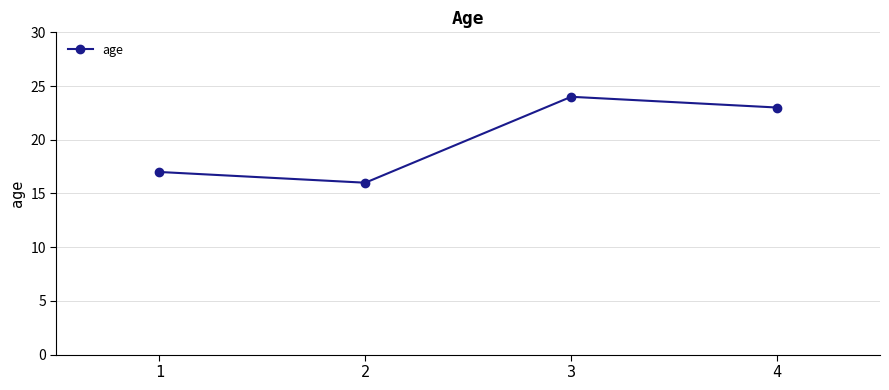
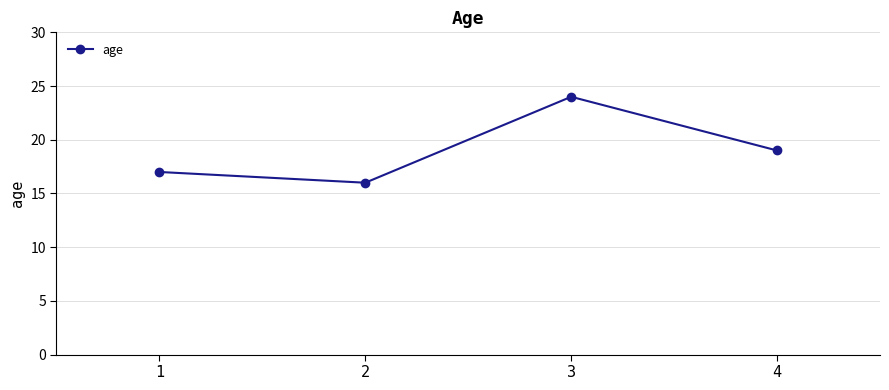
  {
    "1": 17,
    "2": 16,
    "3": 24,
-   "4": 23
+   "4": 19
  }
